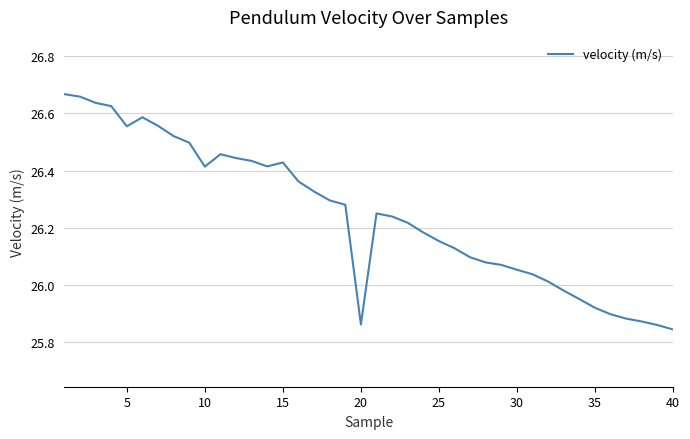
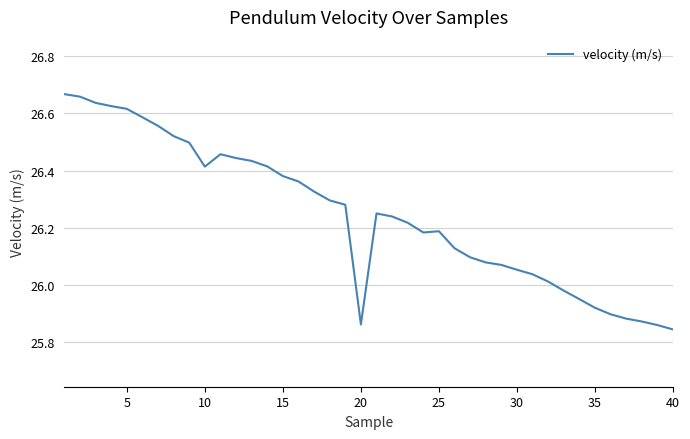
  {
-   "5": 26.55,
+   "5": 26.62,
    "10": 26.41,
-   "15": 26.43,
+   "15": 26.38,
    "20": 25.86,
-   "25": 26.15,
+   "25": 26.19,
    "30": 26.05,
    "35": 25.92,
    "40": 25.85
  }
